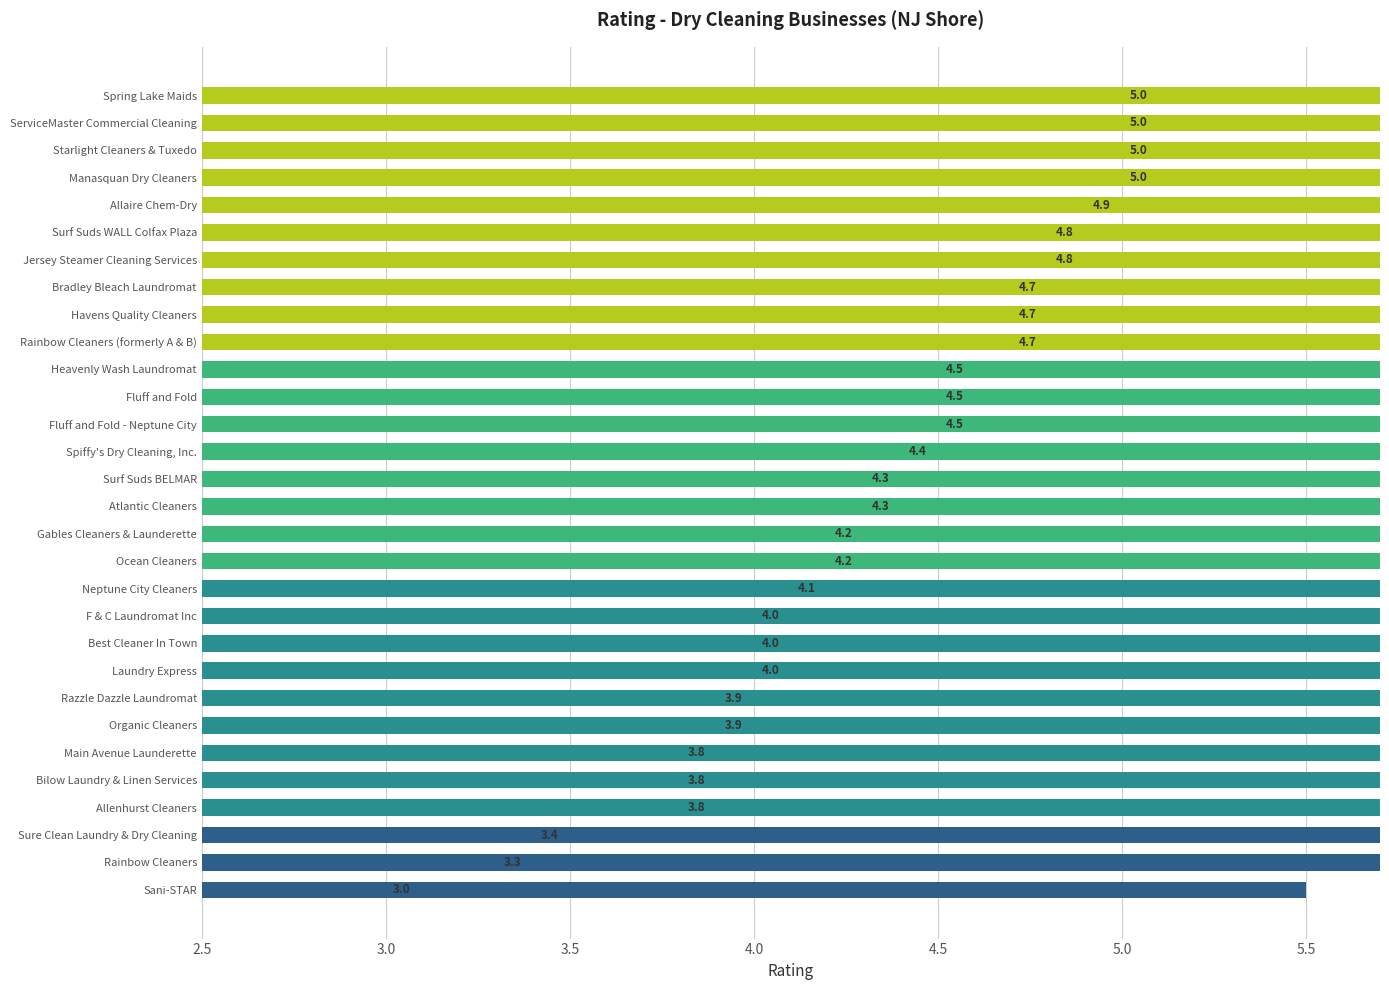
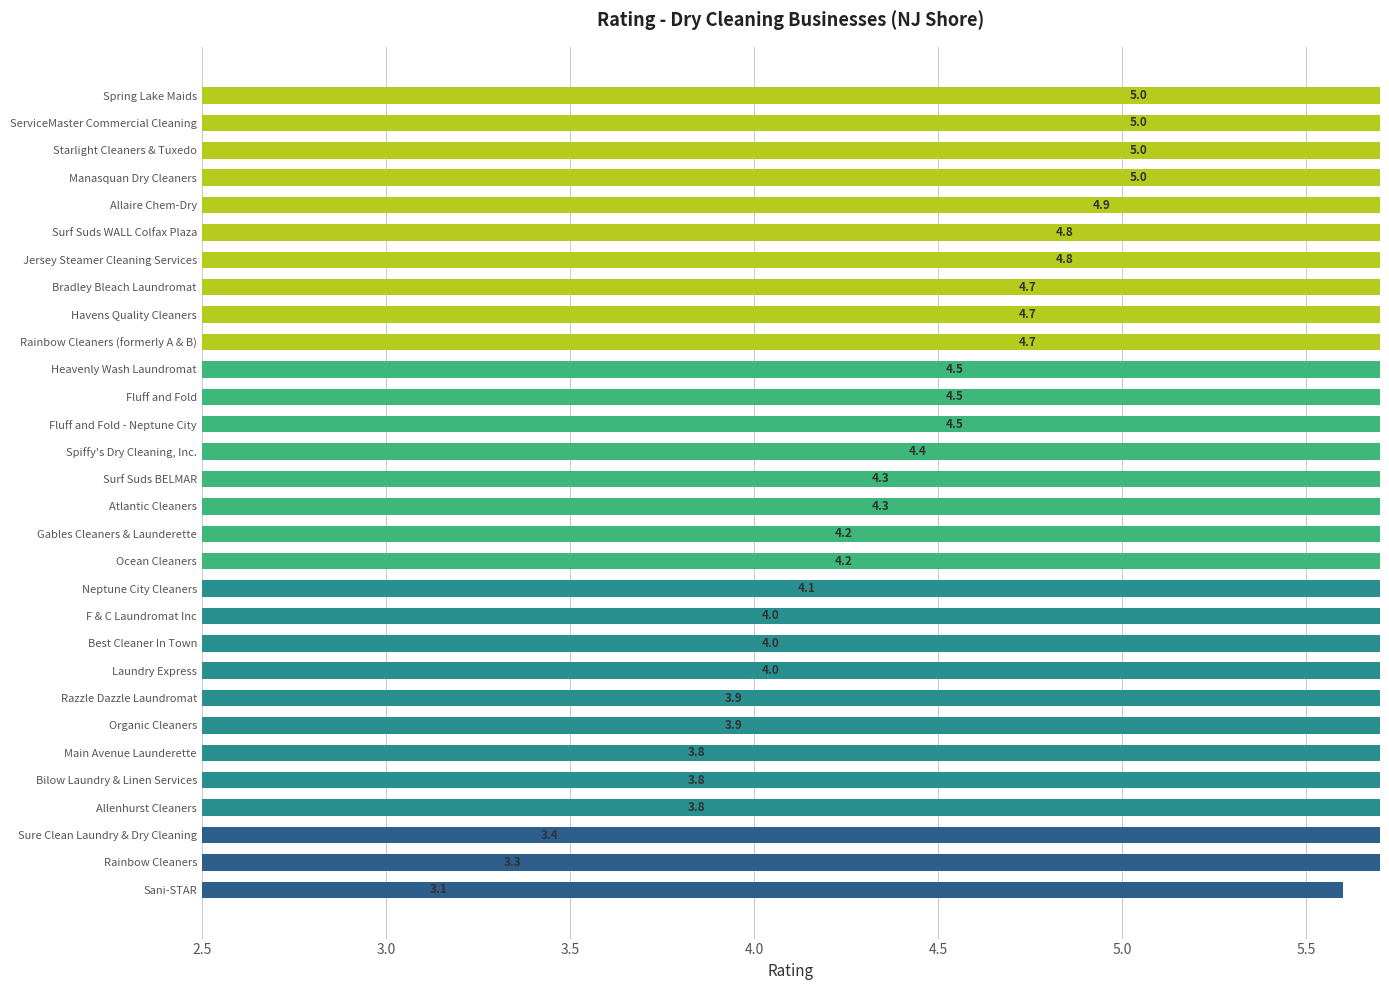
  {
-   "Sani-STAR": 3.0
+   "Sani-STAR": 3.1
  }
